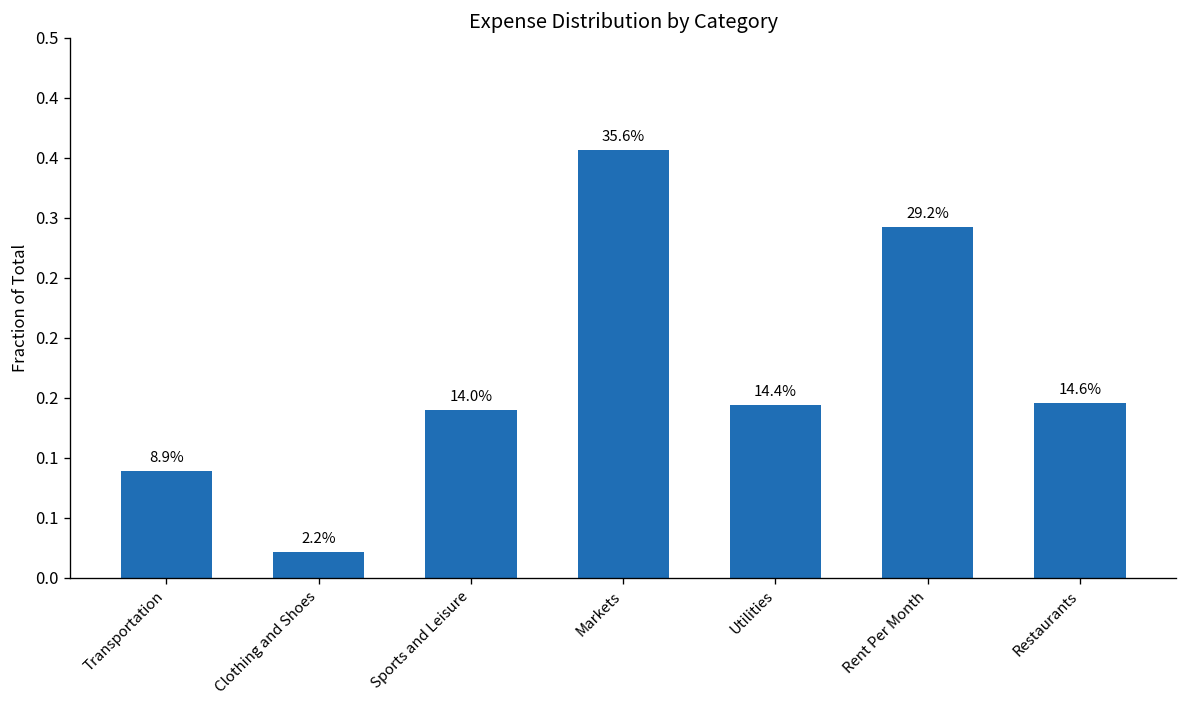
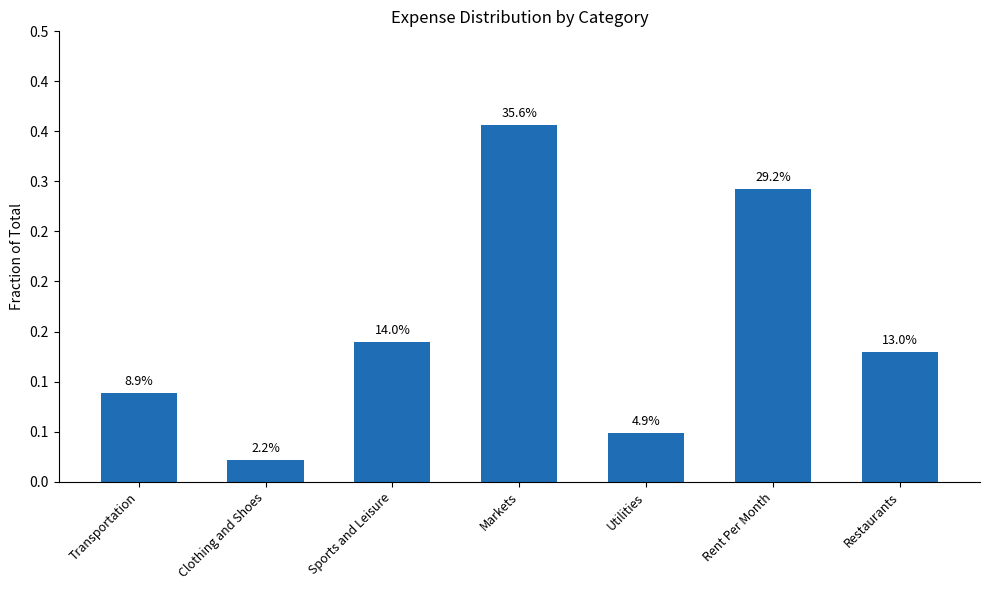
  {
    "Transportation": "8.9%",
    "Clothing and Shoes": "2.2%",
    "Sports and Leisure": "14.0%",
    "Markets": "35.6%",
-   "Utilities": "14.4%",
+   "Utilities": "4.9%",
    "Rent Per Month": "29.2%",
-   "Restaurants": "14.6%"
+   "Restaurants": "13.0%"
  }
